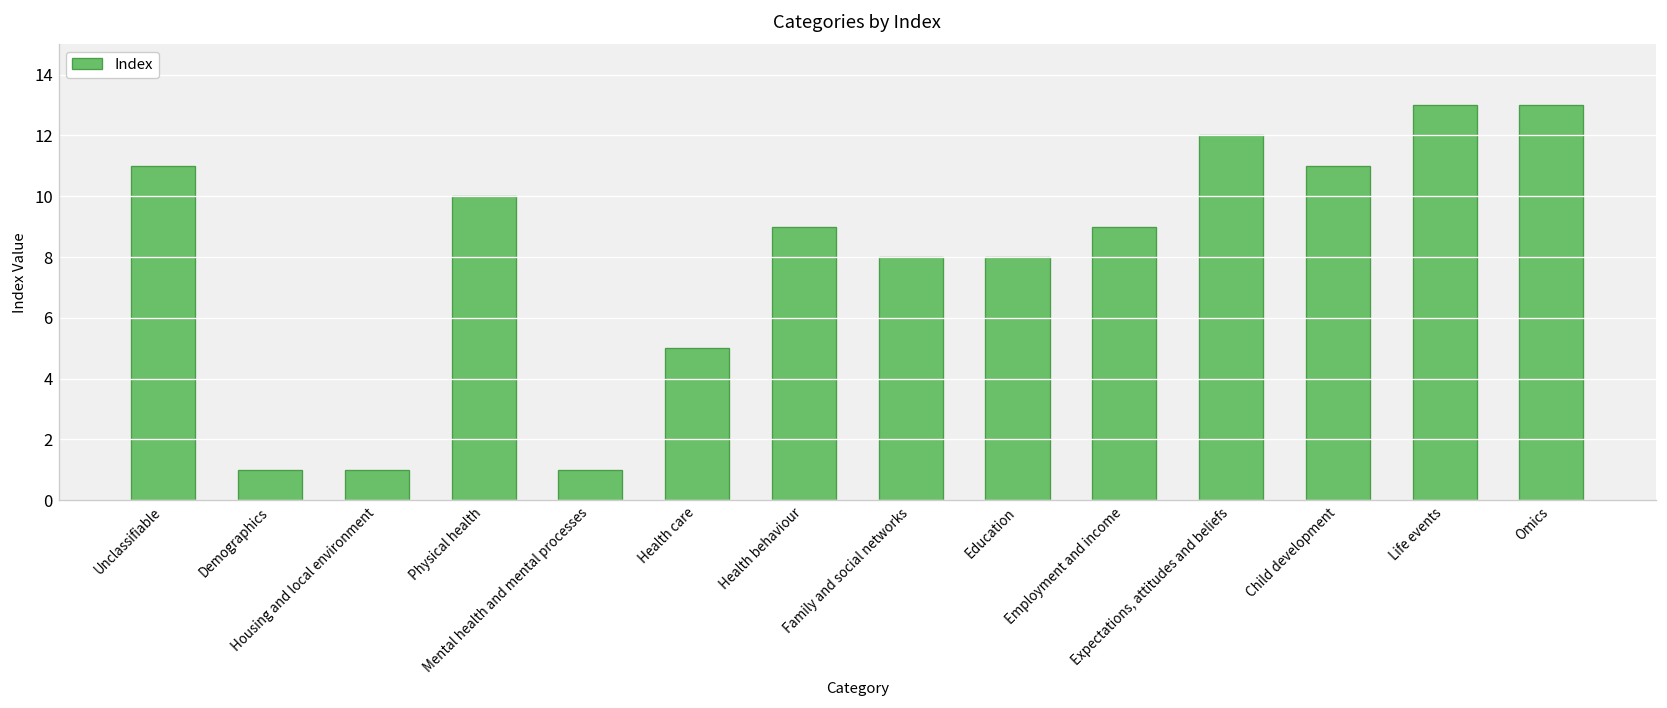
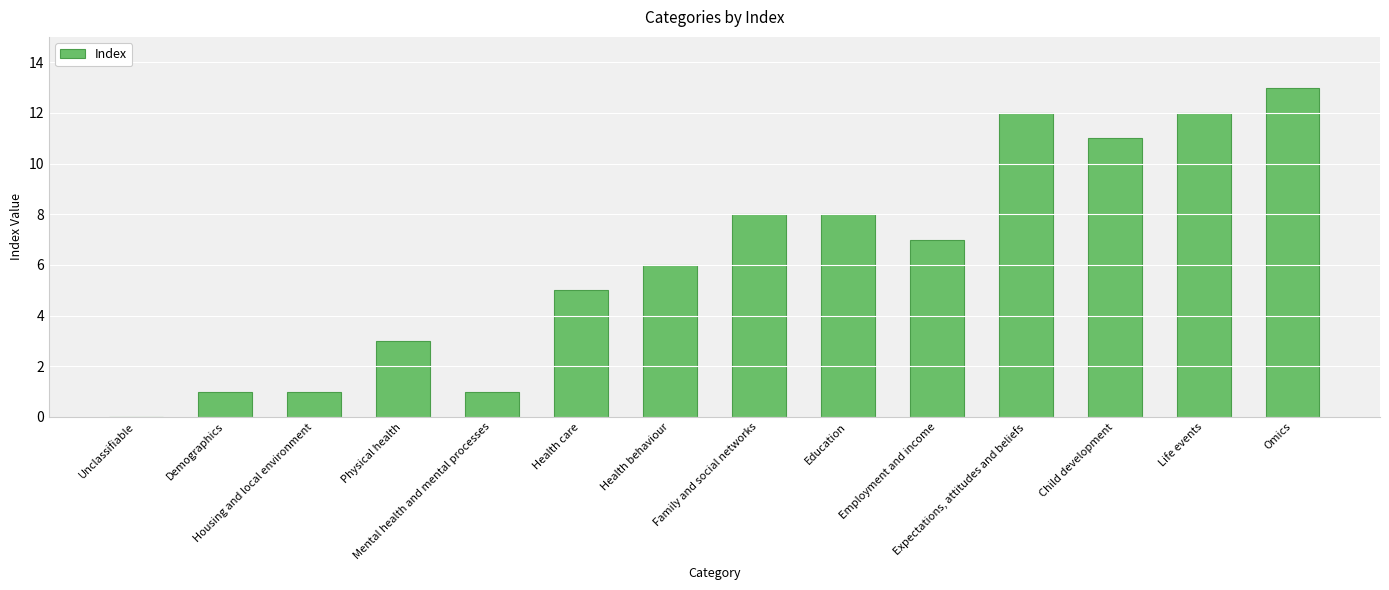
  {
-   "Unclassifiable": 11,
+   "Unclassifiable": 0,
    "Demographics": 1,
    "Housing and local environment": 1,
-   "Physical health": 10,
+   "Physical health": 3,
    "Mental health and mental processes": 1,
    "Health care": 5,
-   "Health behaviour": 9,
+   "Health behaviour": 6,
    "Family and social networks": 8,
    "Education": 8,
-   "Employment and income": 9,
+   "Employment and income": 7,
    "Expectations, attitudes and beliefs": 12,
    "Child development": 11,
-   "Life events": 13,
+   "Life events": 12,
    "Omics": 13
  }
